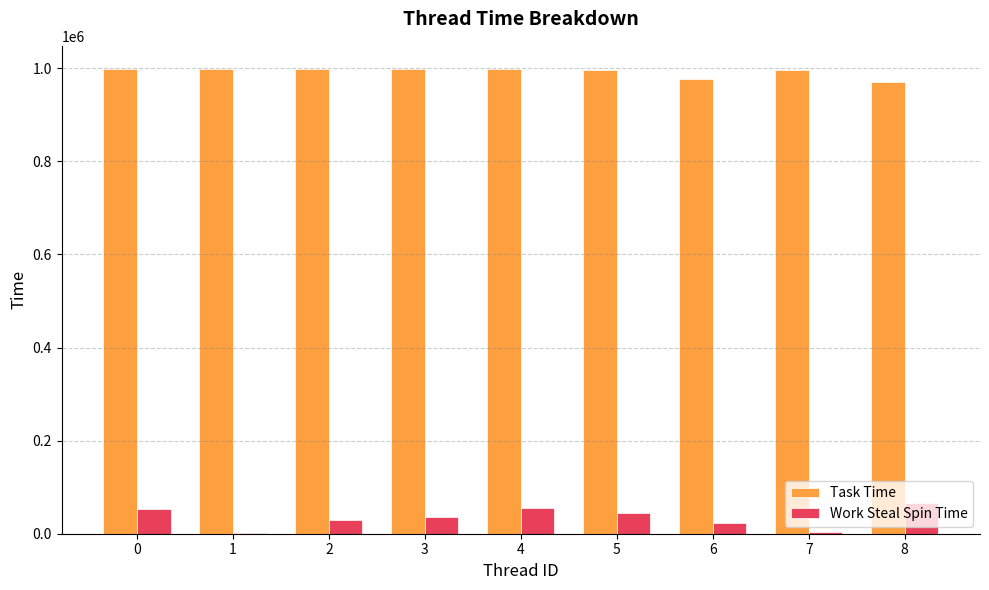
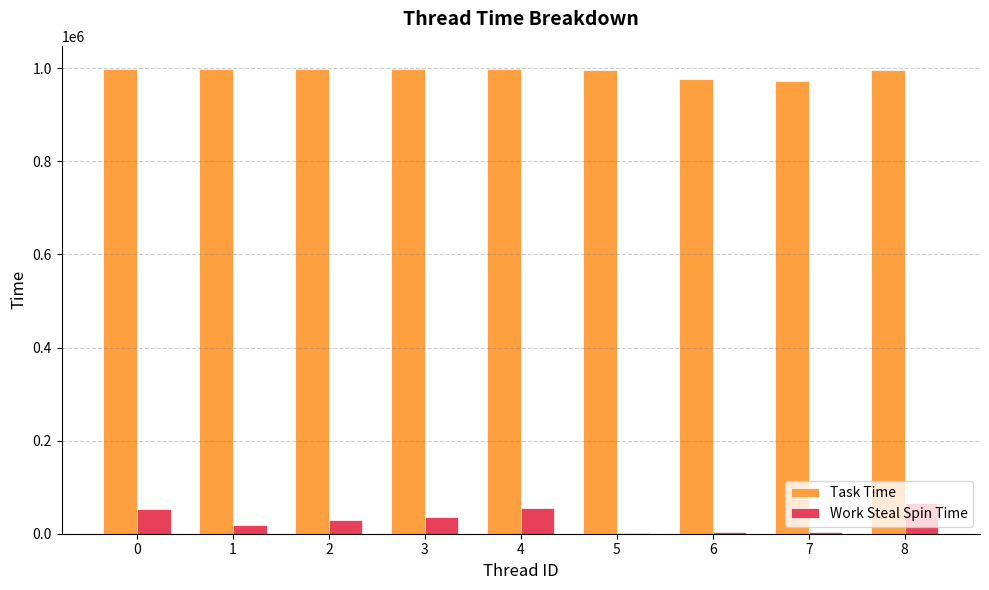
  {
    "Task Time": {
      "0": 1000000,
      "1": 1000000,
      "2": 1000000,
      "3": 1000000,
      "4": 1000000,
      "5": 1000000,
      "6": 980000,
-     "7": 1000000,
-     "8": 970000
+     "7": 970000,
+     "8": 1000000
    },
    "Work Steal Spin Time": {
      "0": 50000,
-     "1": 0,
+     "1": 20000,
      "2": 30000,
      "3": 40000,
      "4": 50000,
-     "5": 50000,
-     "6": 20000
+     "5": 0,
+     "6": 0
    }
  }
